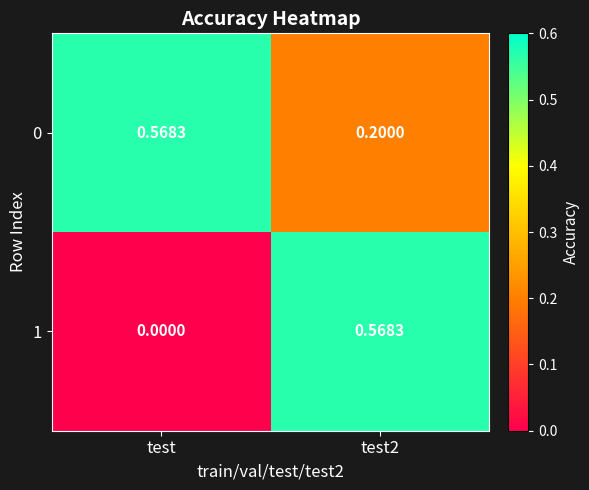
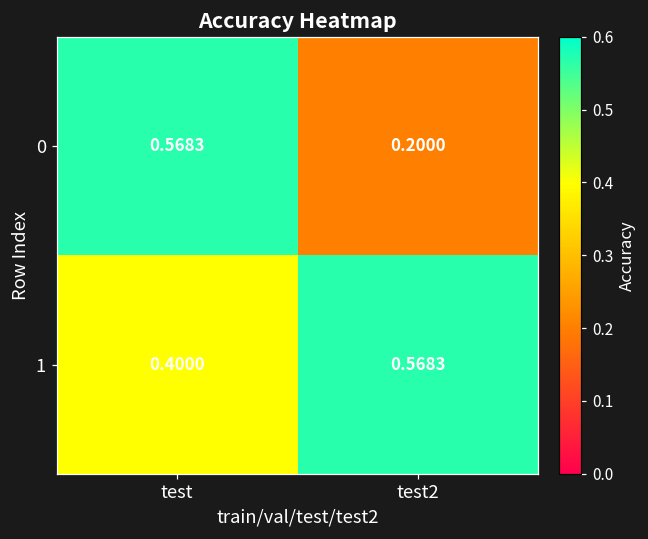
  {
    "0": {
      "test": 0.5683,
      "test2": 0.2000
    },
    "1": {
-     "test": 0.0000,
+     "test": 0.4000,
      "test2": 0.5683
    }
  }
